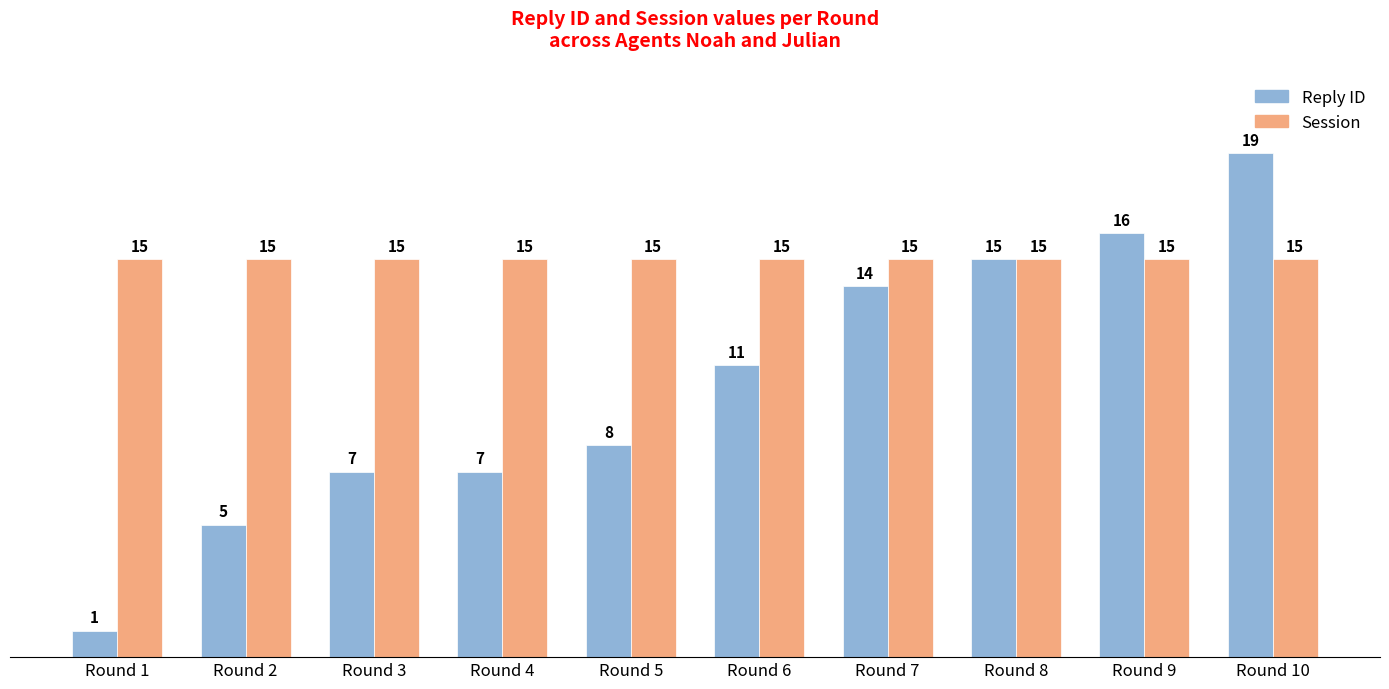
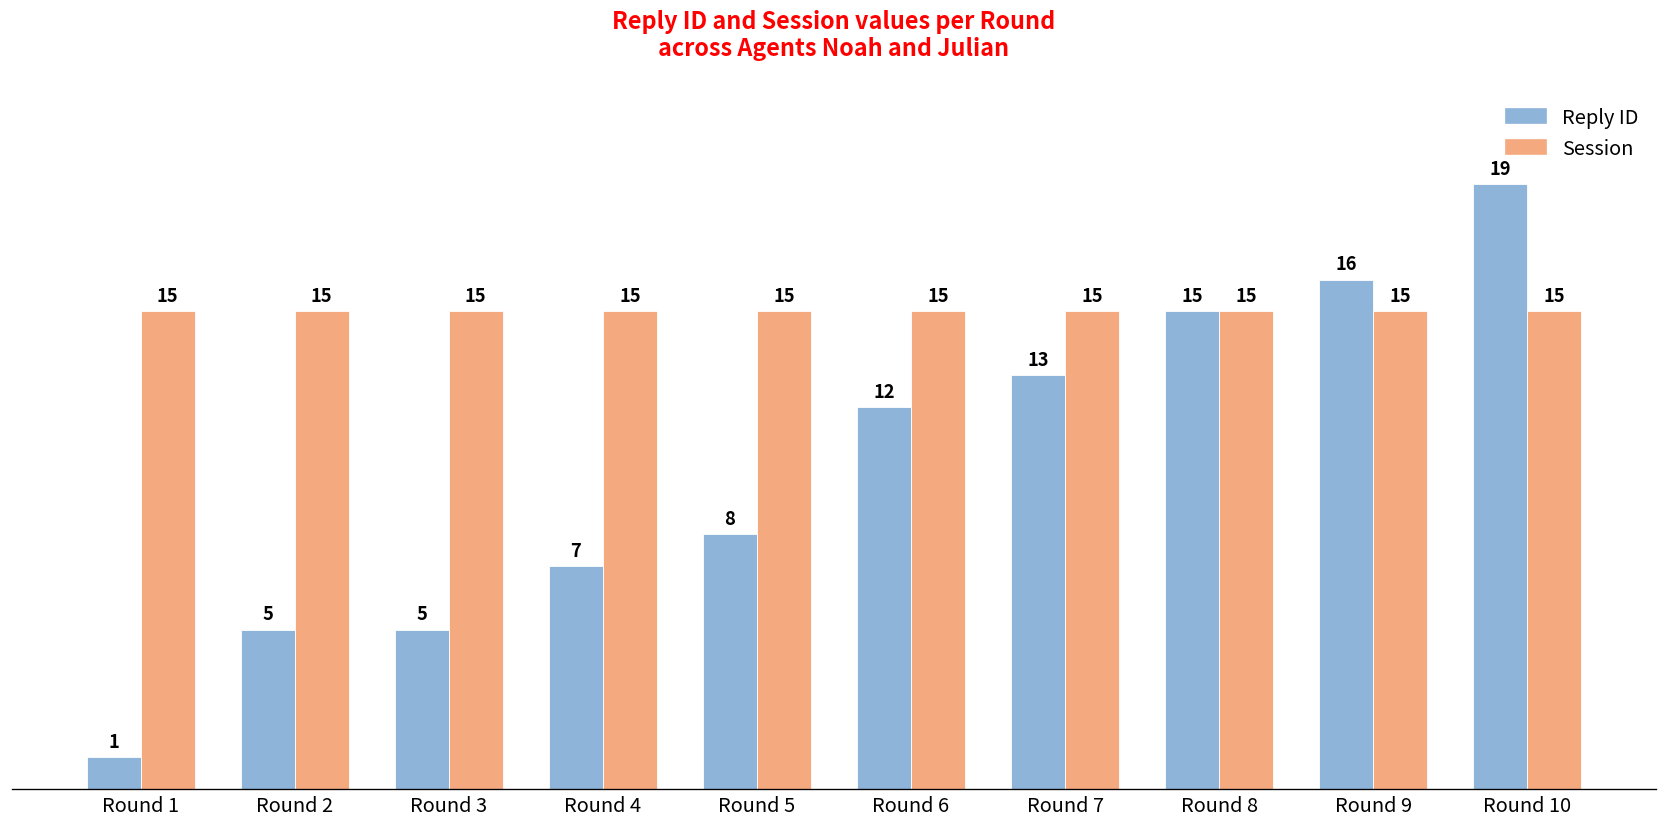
  {
    "Reply ID": {
      "Round 1": 1,
      "Round 2": 5,
-     "Round 3": 7,
+     "Round 3": 5,
      "Round 4": 7,
      "Round 5": 8,
-     "Round 6": 11,
-     "Round 7": 14,
+     "Round 6": 12,
+     "Round 7": 13,
      "Round 8": 15,
      "Round 9": 16,
      "Round 10": 19
    },
    "Session": {
      "Round 1": 15,
      "Round 2": 15,
      "Round 3": 15,
      "Round 4": 15,
      "Round 5": 15,
      "Round 6": 15,
      "Round 7": 15,
      "Round 8": 15,
      "Round 9": 15,
      "Round 10": 15
    }
  }
